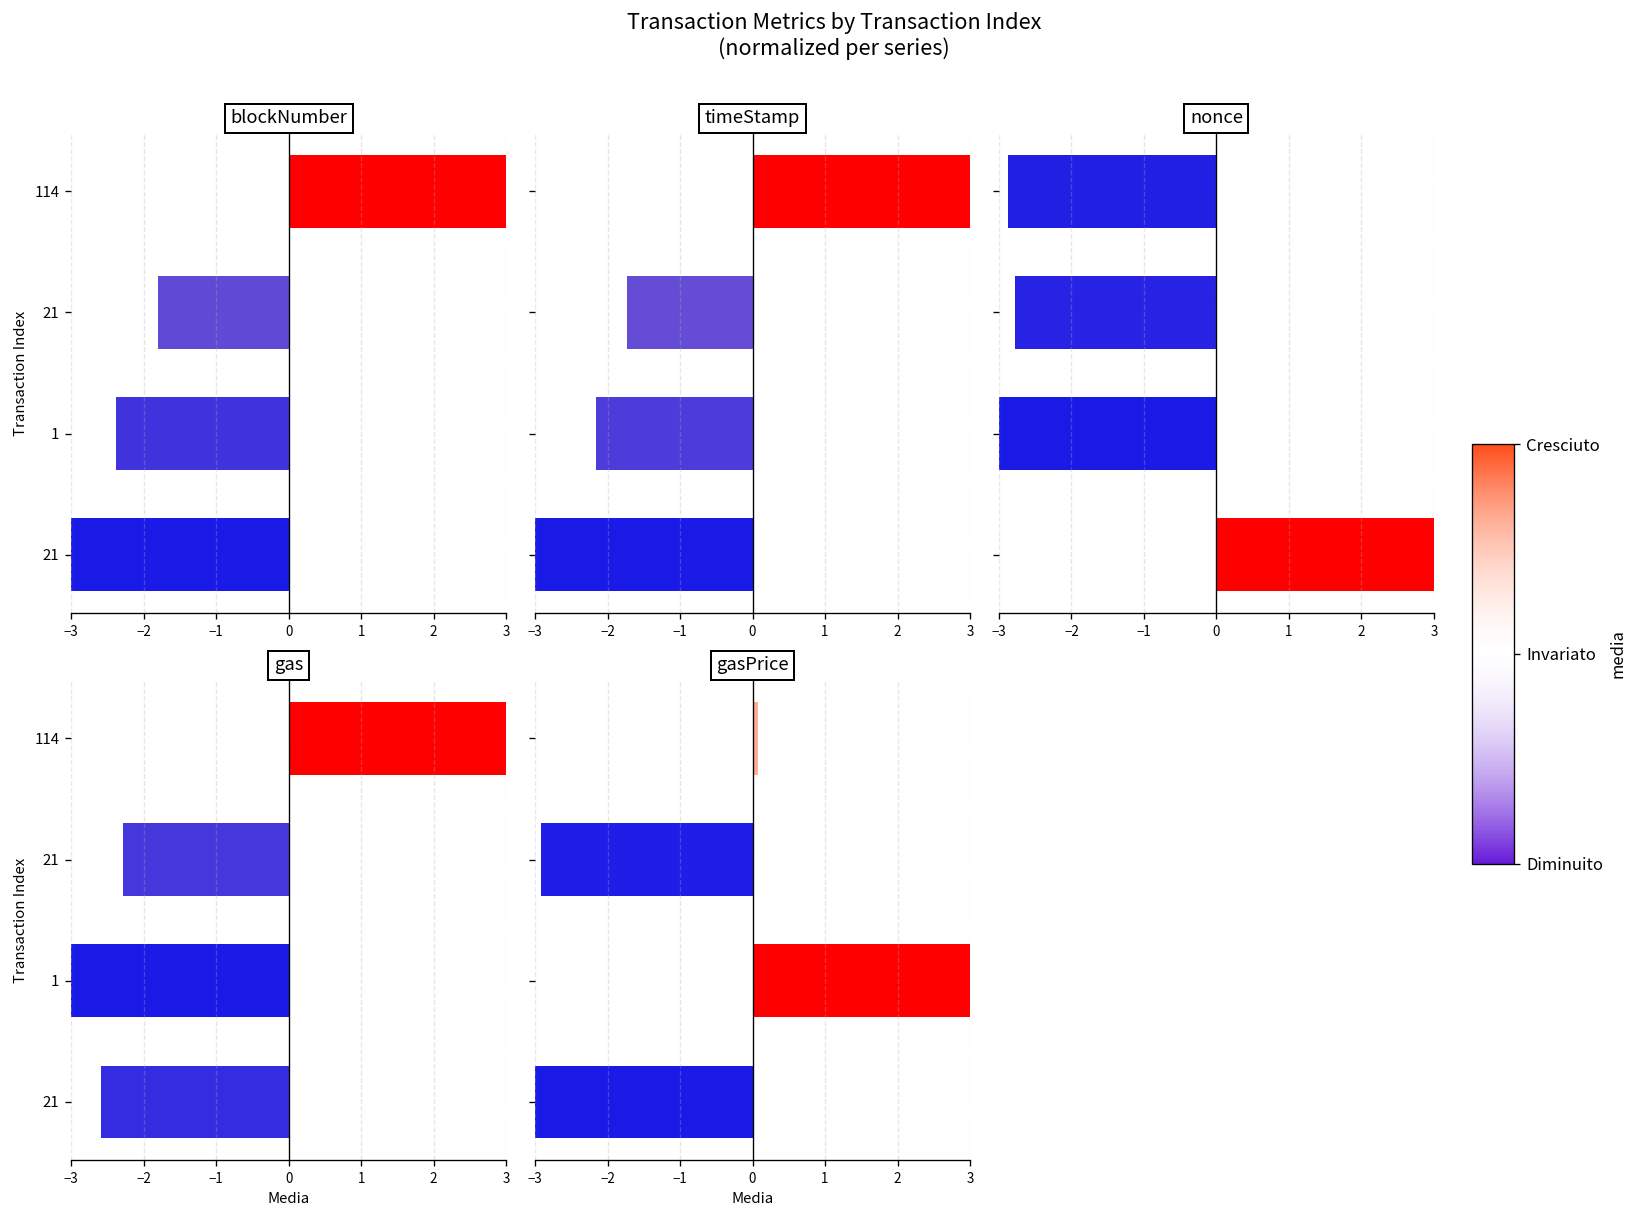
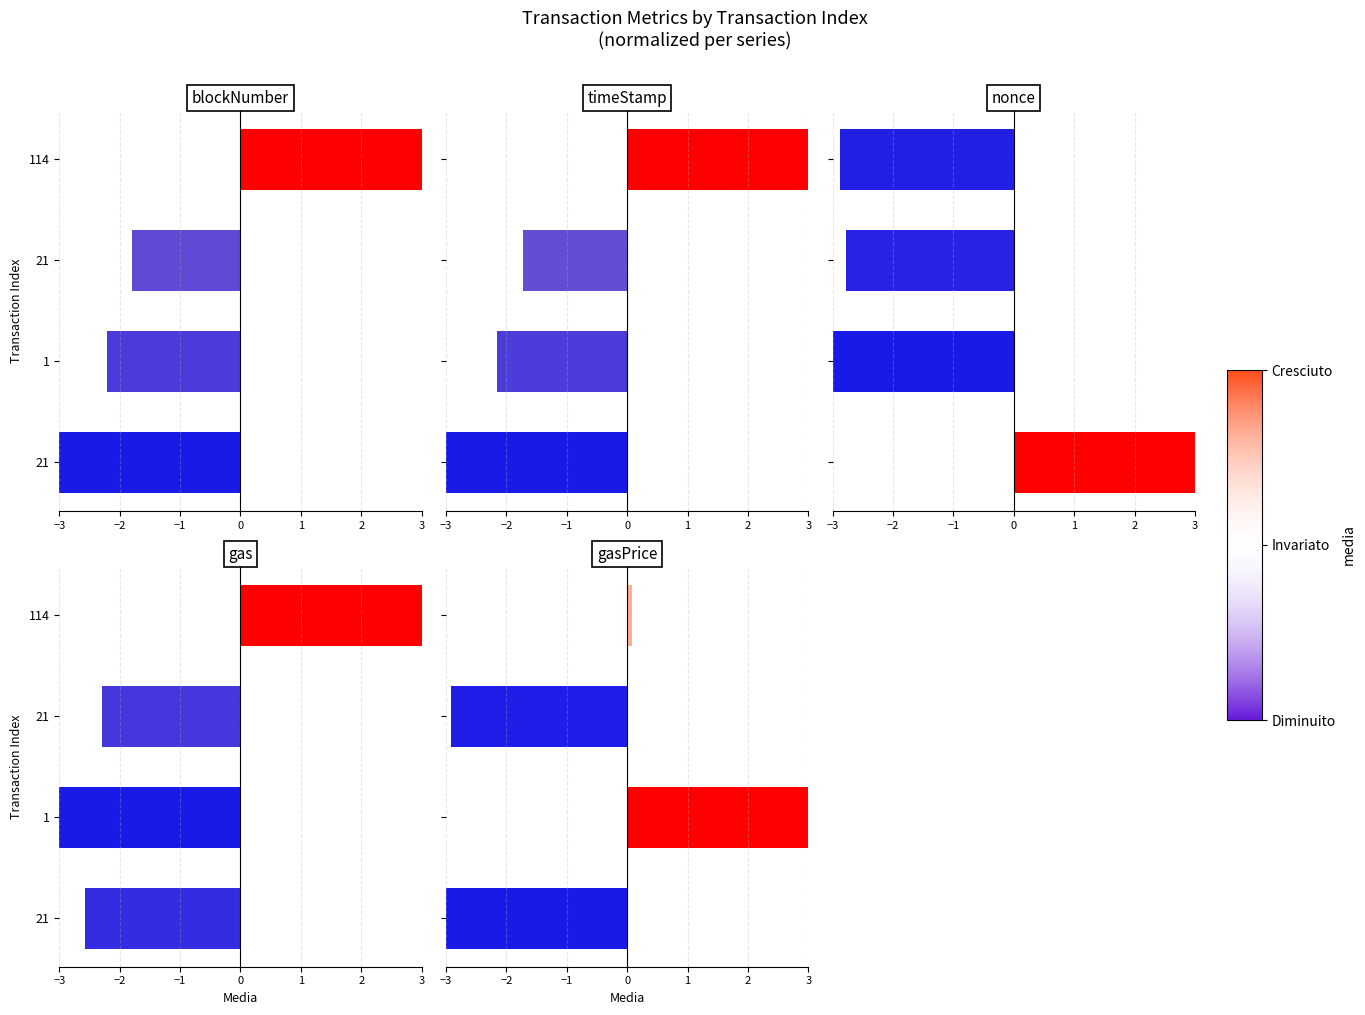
  {
    "blockNumber": {
      "114": 3.0,
-     "1": -2.4
+     "1": -2.2
    },
    "gas": {
      "114": 3.0,
      "1": -3.0
    }
  }
